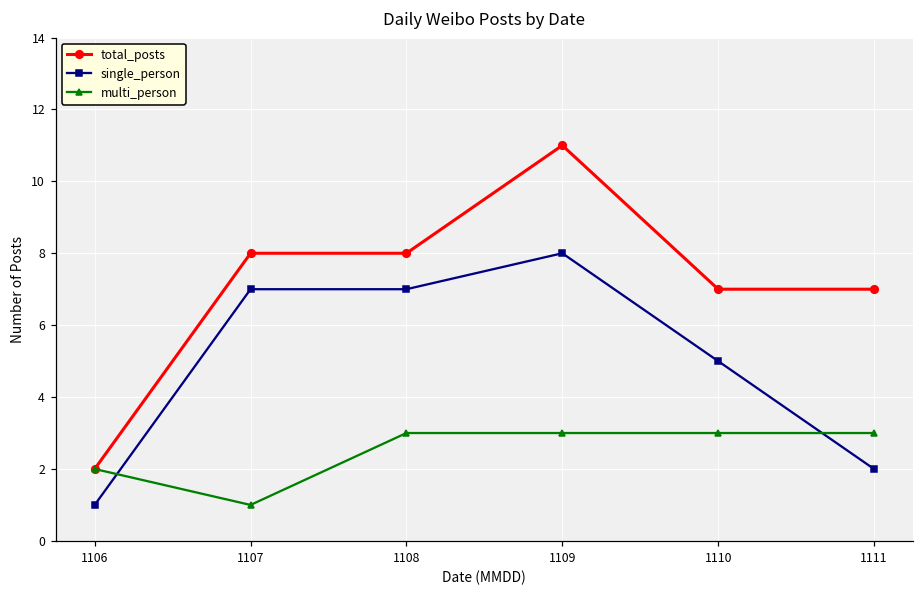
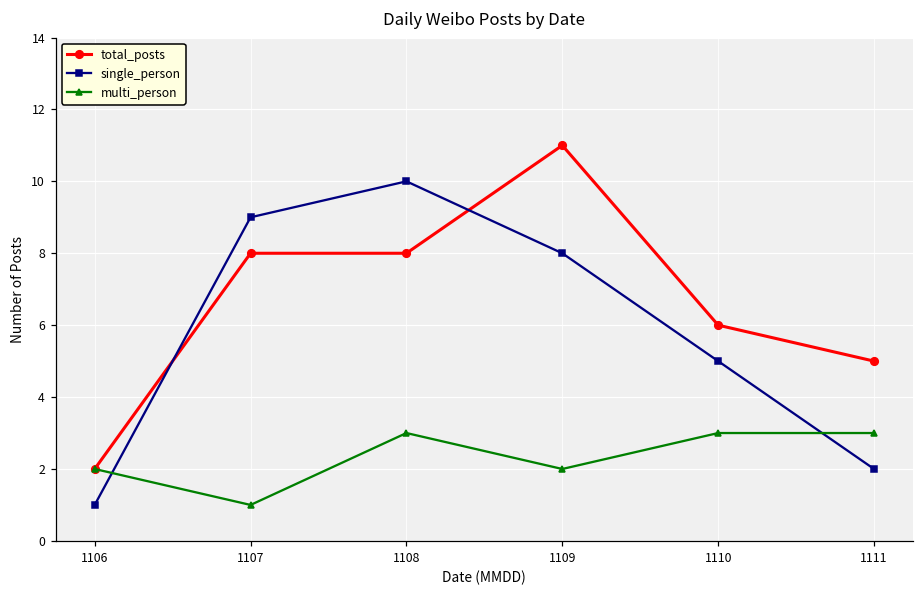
  {
    "total_posts": {
      "1107": 8,
      "1108": 8,
      "1109": 11,
-     "1110": 7,
-     "1111": 7
+     "1110": 6,
+     "1111": 5
    },
    "single_person": {
      "1106": 1,
-     "1107": 7,
-     "1108": 7,
+     "1107": 9,
+     "1108": 10,
      "1109": 8,
      "1110": 5,
      "1111": 2
    },
    "multi_person": {
      "1107": 1,
      "1108": 3,
-     "1109": 3,
+     "1109": 2,
      "1110": 3,
      "1111": 3
    }
  }
